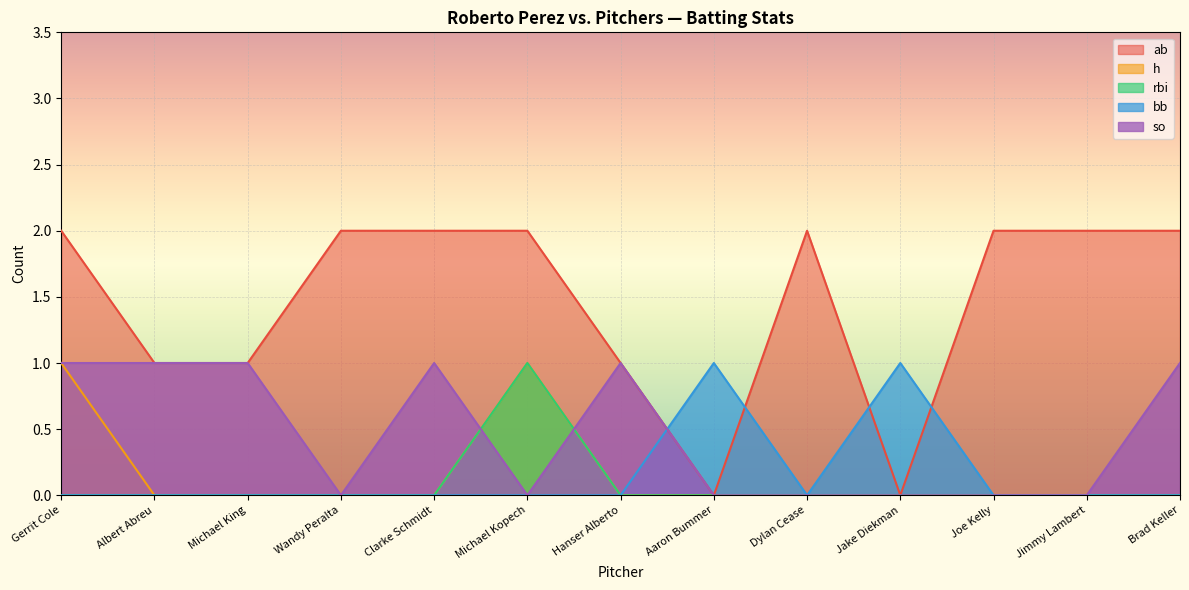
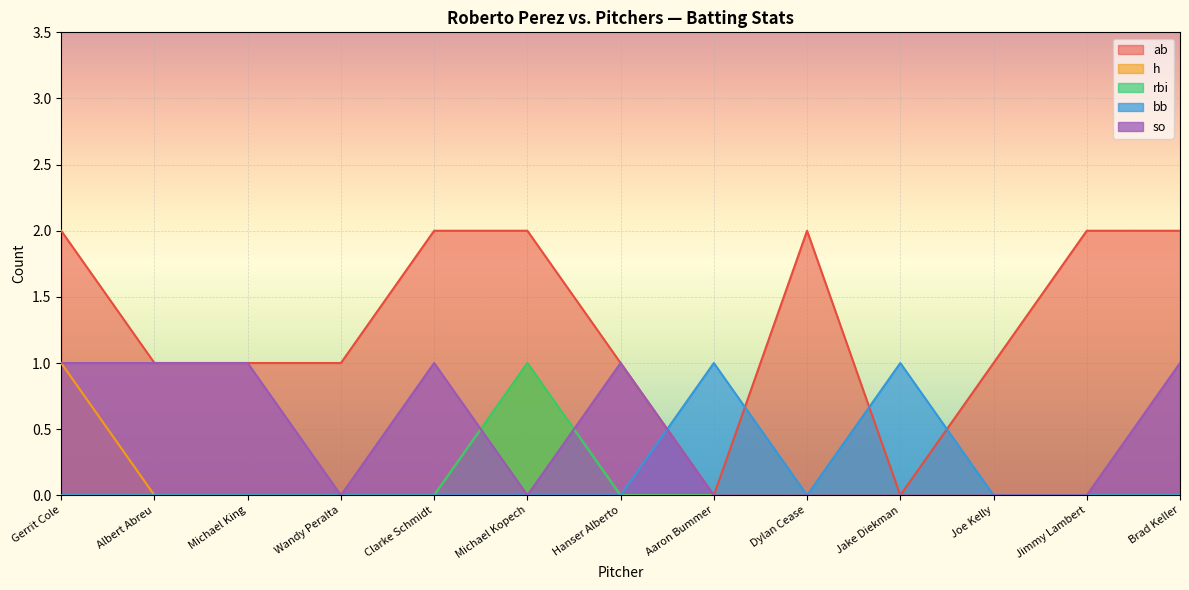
  {
    "ab": {
      "Gerrit Cole": 2,
-     "Wandy Peralta": 2,
+     "Wandy Peralta": 1,
      "Clarke Schmidt": 2,
      "Michael Kopech": 2,
      "Dylan Cease": 2,
-     "Joe Kelly": 2,
+     "Joe Kelly": 1,
      "Jimmy Lambert": 2,
      "Brad Keller": 2
    },
    "bb": {
      "Aaron Bummer": 1,
      "Jake Diekman": 1
    },
    "so": {
      "Clarke Schmidt": 1,
      "Brad Keller": 1
    }
  }
